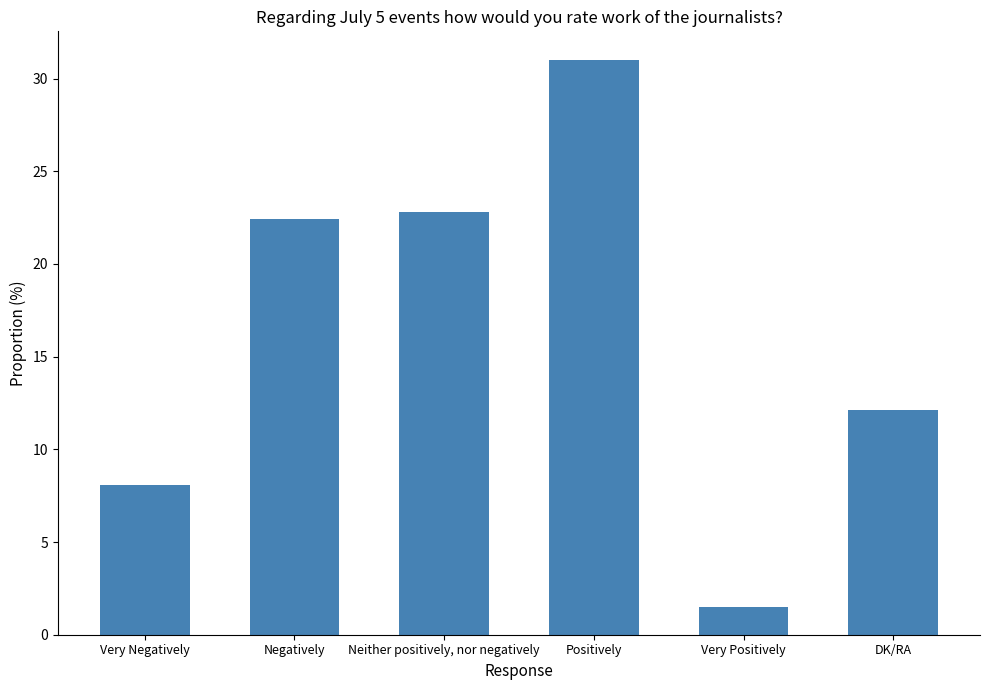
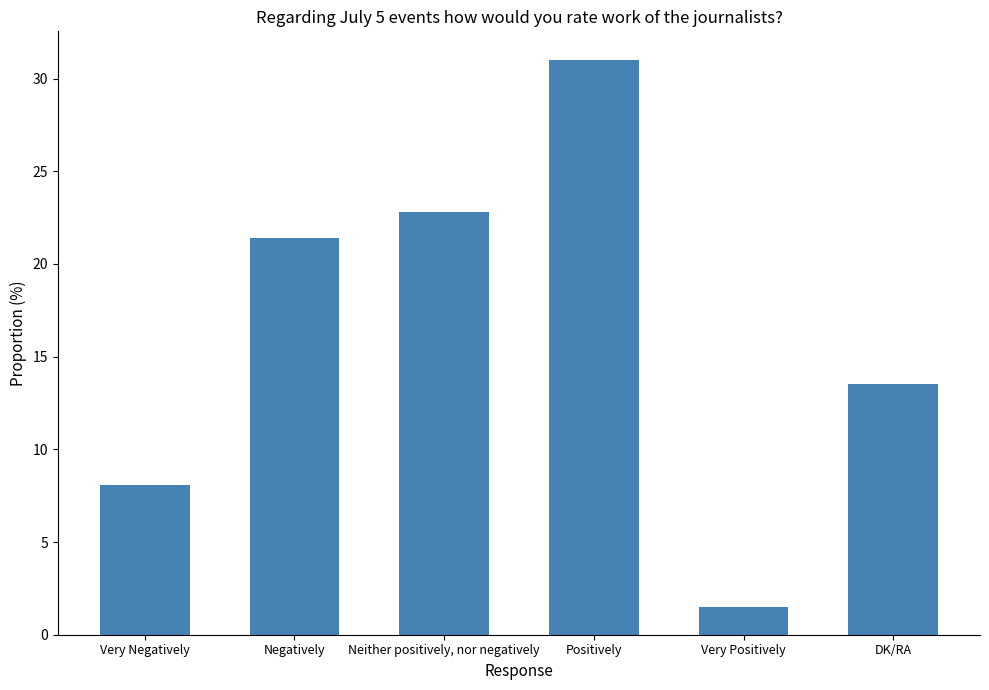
  {
    "Very Negatively": 8.1,
-   "Negatively": 22.4,
+   "Negatively": 21.4,
    "Neither positively, nor negatively": 22.8,
    "Positively": 31.0,
    "Very Positively": 1.5,
-   "DK/RA": 12.1
+   "DK/RA": 13.5
  }
